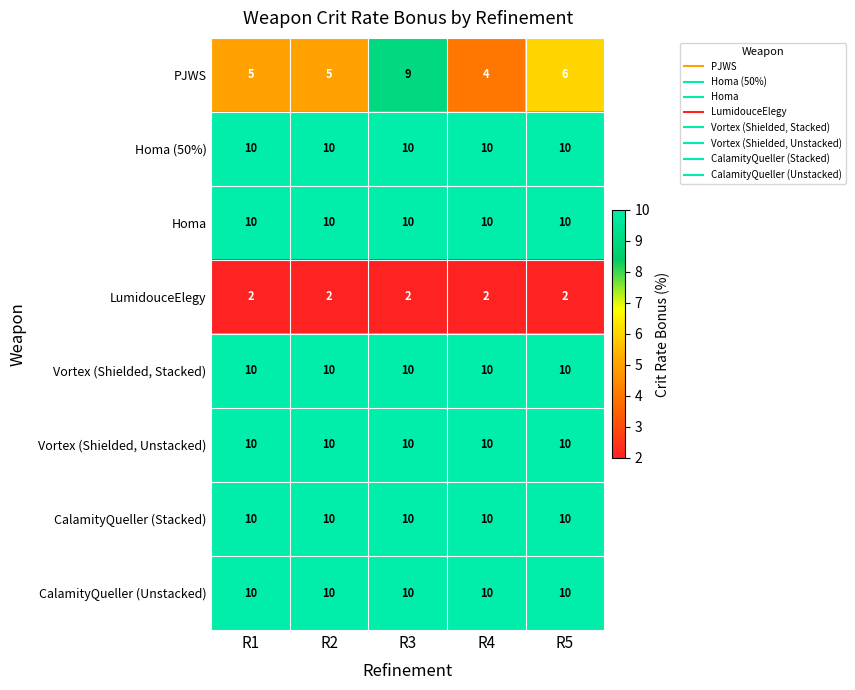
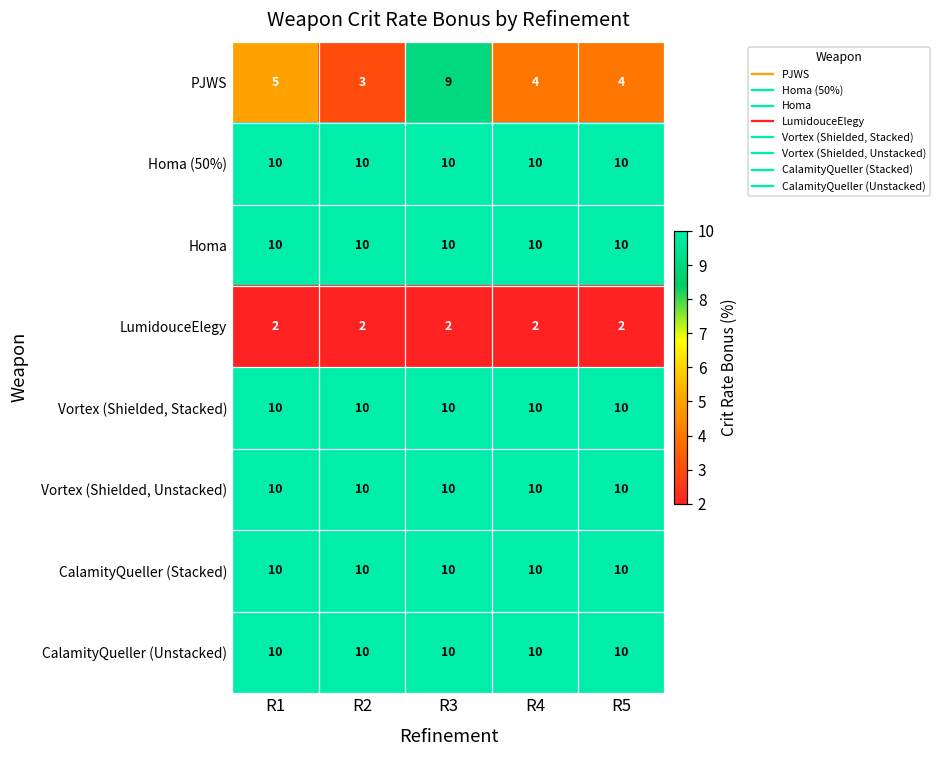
  {
    "PJWS": {
      "R1": 5,
-     "R2": 5,
+     "R2": 3,
      "R3": 9,
      "R4": 4,
-     "R5": 6
+     "R5": 4
    },
    "Homa (50%)": {
      "R1": 10,
      "R2": 10,
      "R3": 10,
      "R4": 10,
      "R5": 10
    },
    "Homa": {
      "R1": 10,
      "R2": 10,
      "R3": 10,
      "R4": 10,
      "R5": 10
    },
    "LumidouceElegy": {
      "R1": 2,
      "R2": 2,
      "R3": 2,
      "R4": 2,
      "R5": 2
    },
    "Vortex (Shielded, Stacked)": {
      "R1": 10,
      "R2": 10,
      "R3": 10,
      "R4": 10,
      "R5": 10
    },
    "Vortex (Shielded, Unstacked)": {
      "R1": 10,
      "R2": 10,
      "R3": 10,
      "R4": 10,
      "R5": 10
    },
    "CalamityQueller (Stacked)": {
      "R1": 10,
      "R2": 10,
      "R3": 10,
      "R4": 10,
      "R5": 10
    },
    "CalamityQueller (Unstacked)": {
      "R1": 10,
      "R2": 10,
      "R3": 10,
      "R4": 10,
      "R5": 10
    }
  }
